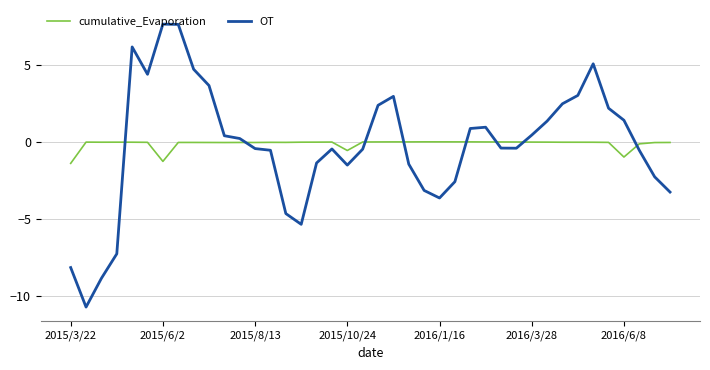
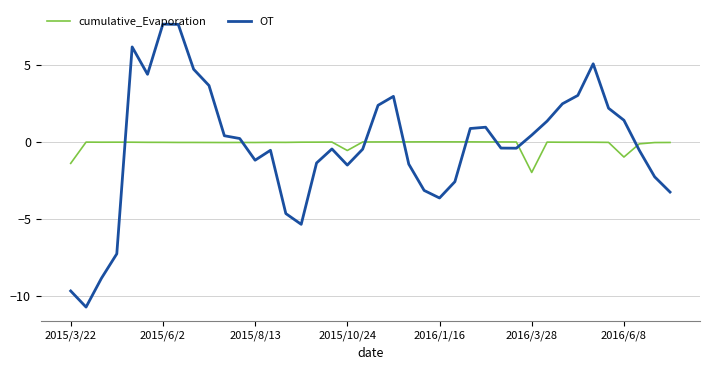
  {
    "cumulative_Evaporation": {
      "2015/3/22": -1.4,
-     "2015/6/2": -1.3,
+     "2015/6/2": 0.0,
      "2015/8/13": 0.0,
      "2015/10/24": -0.6,
      "2016/1/16": 0.0,
-     "2016/3/28": 0.0,
+     "2016/3/28": -2.0,
      "2016/6/8": -1.0
    },
    "OT": {
-     "2015/3/22": -8.2,
+     "2015/3/22": -9.7,
      "2015/6/2": 7.6,
-     "2015/8/13": -0.4,
+     "2015/8/13": -1.2,
      "2015/10/24": -1.5,
      "2016/1/16": -3.6,
      "2016/3/28": 0.4,
      "2016/6/8": 1.4
    }
  }
